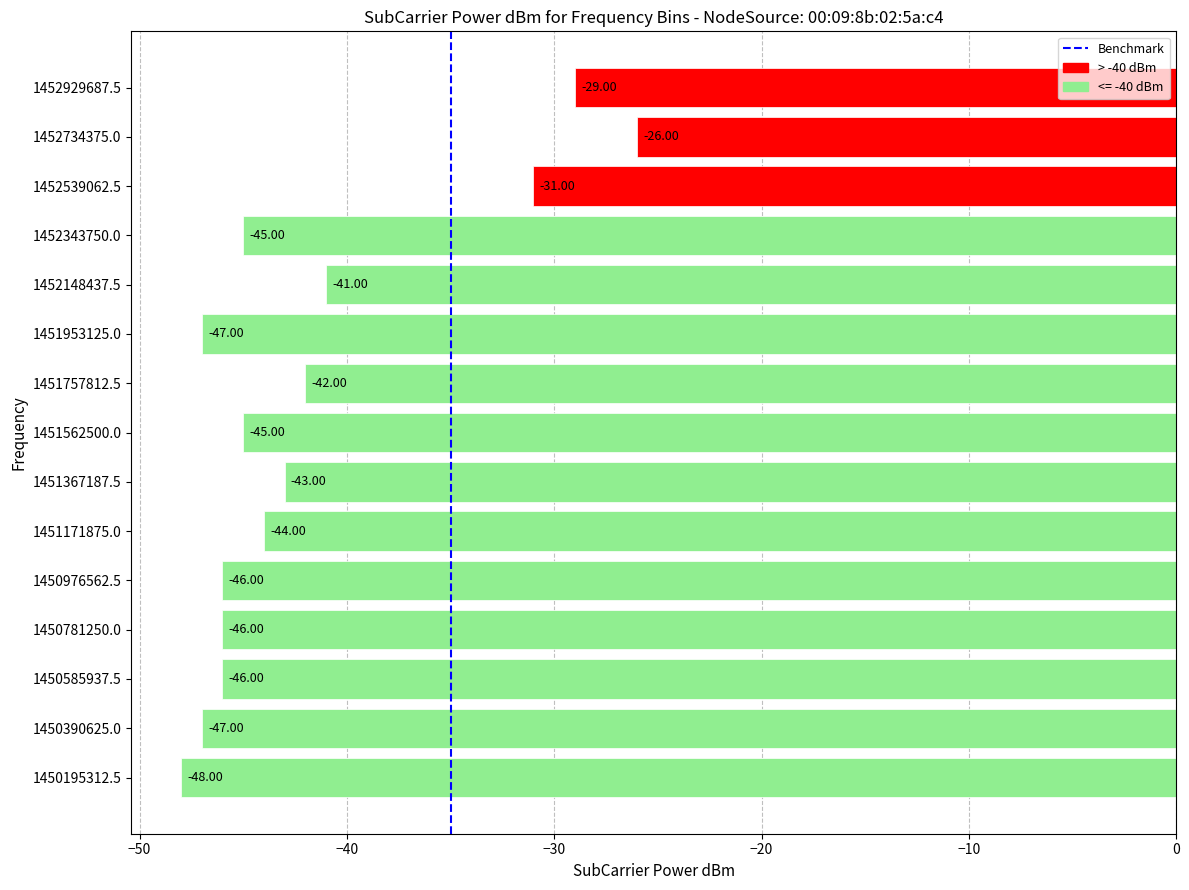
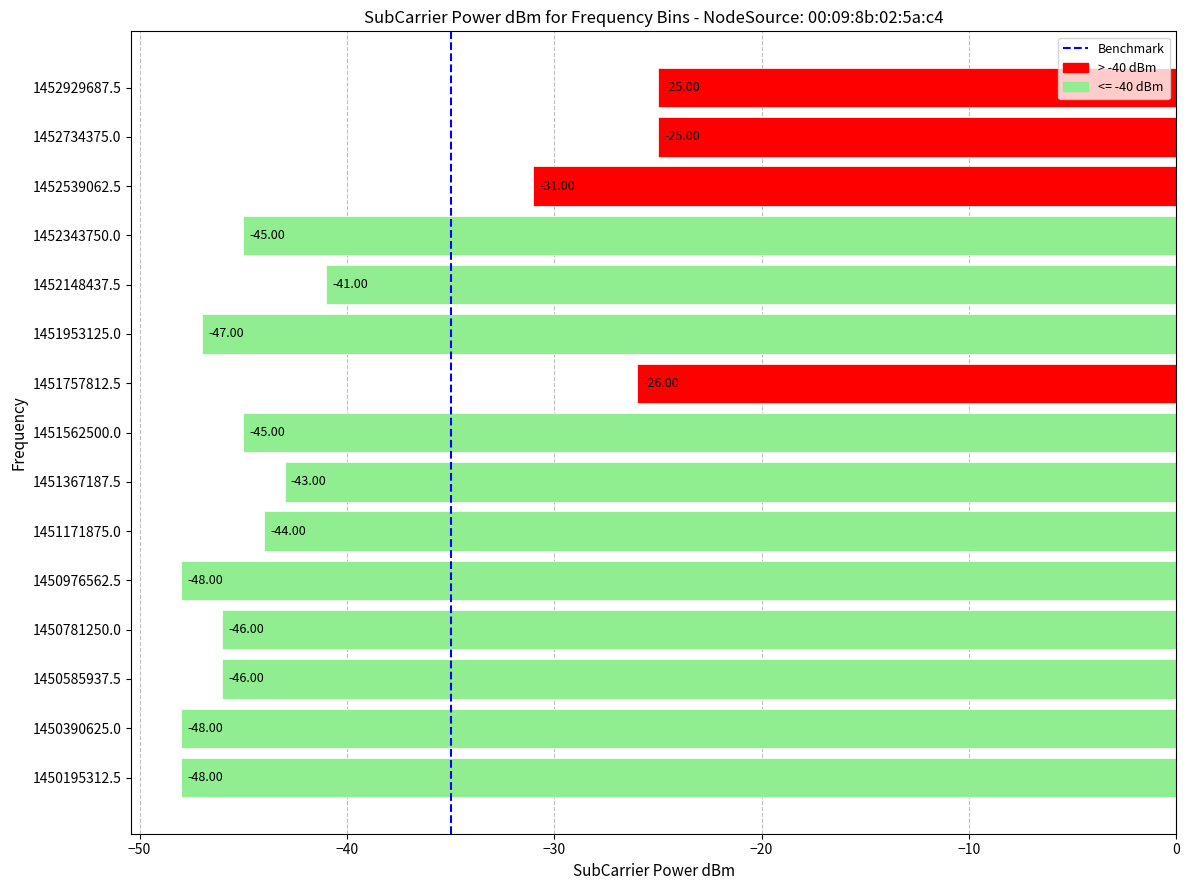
  {
-   "1452929687.5": -29.00,
-   "1452734375.0": -26.00,
+   "1452929687.5": -25.00,
+   "1452734375.0": -25.00,
    "1452539062.5": -31.00,
    "1452343750.0": -45.00,
    "1452148437.5": -41.00,
    "1451953125.0": -47.00,
-   "1451757812.5": -42.00,
+   "1451757812.5": -26.00,
    "1451562500.0": -45.00,
    "1451367187.5": -43.00,
    "1451171875.0": -44.00,
-   "1450976562.5": -46.00,
+   "1450976562.5": -48.00,
    "1450781250.0": -46.00,
    "1450585937.5": -46.00,
-   "1450390625.0": -47.00,
+   "1450390625.0": -48.00,
    "1450195312.5": -48.00
  }
